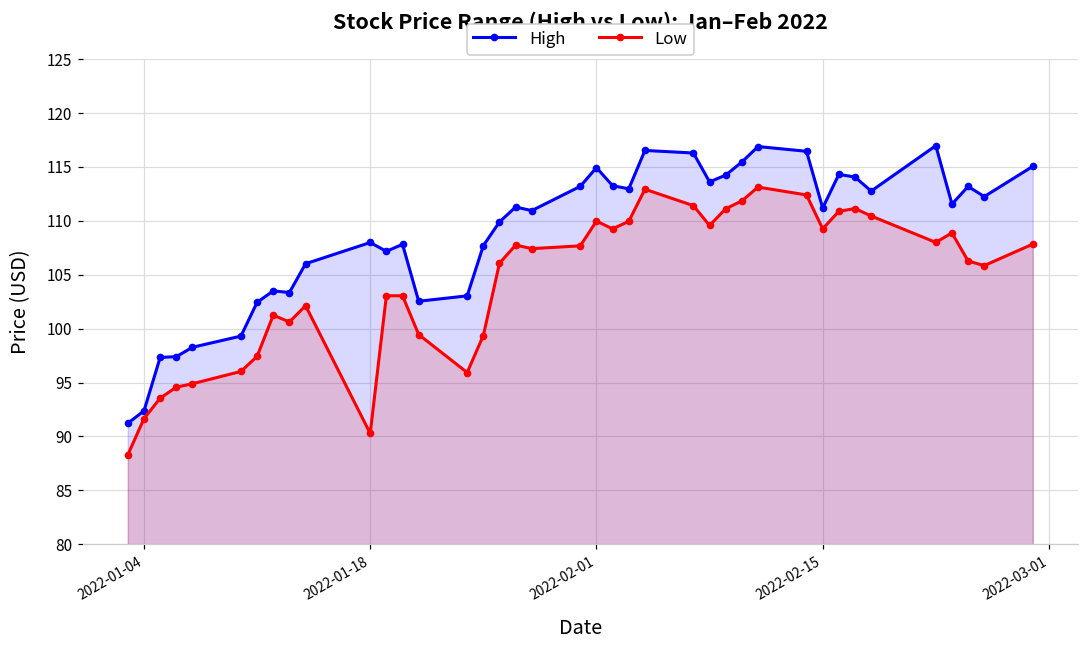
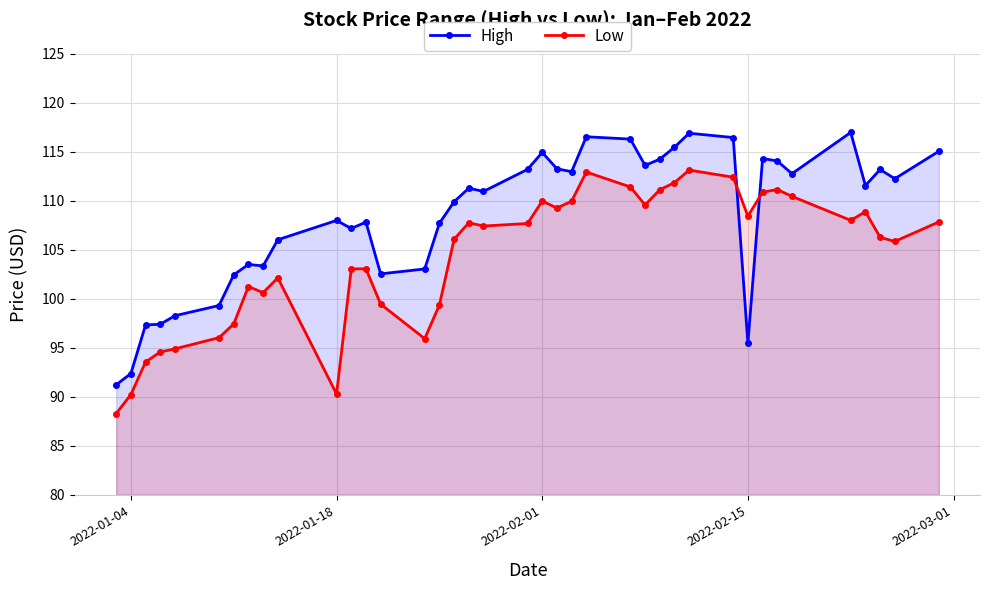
  {
    "High": {
      "2022-01-04": 92,
      "2022-01-18": 108,
      "2022-02-01": 115,
-     "2022-02-15": 111
+     "2022-02-15": 95
    },
    "Low": {
-     "2022-01-04": 92,
+     "2022-01-04": 90,
      "2022-01-18": 90,
      "2022-02-01": 110,
-     "2022-02-15": 109
+     "2022-02-15": 108
    }
  }
